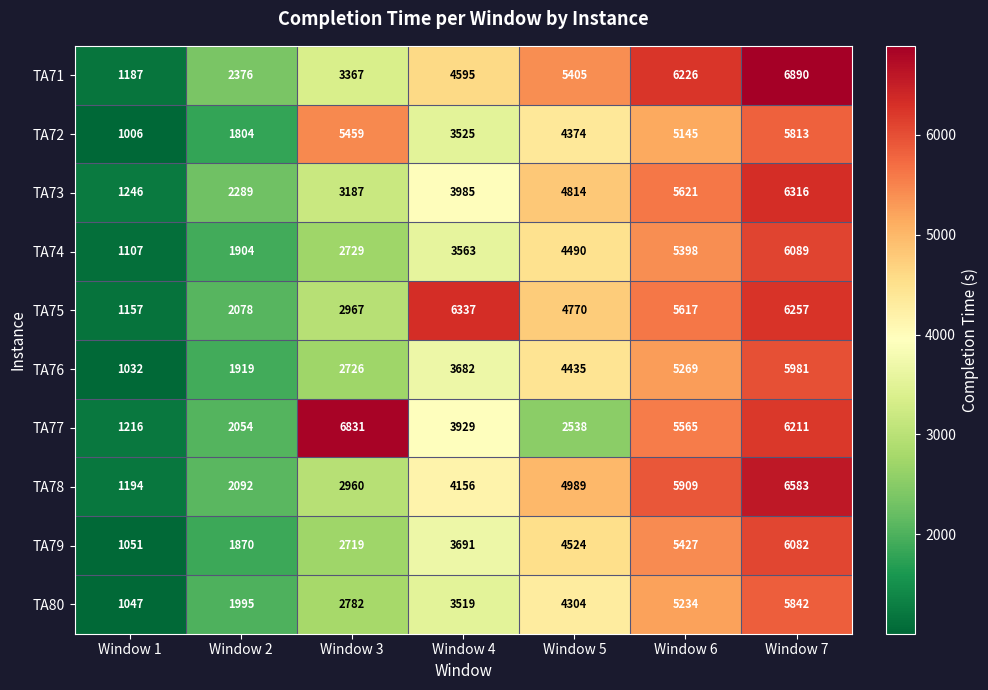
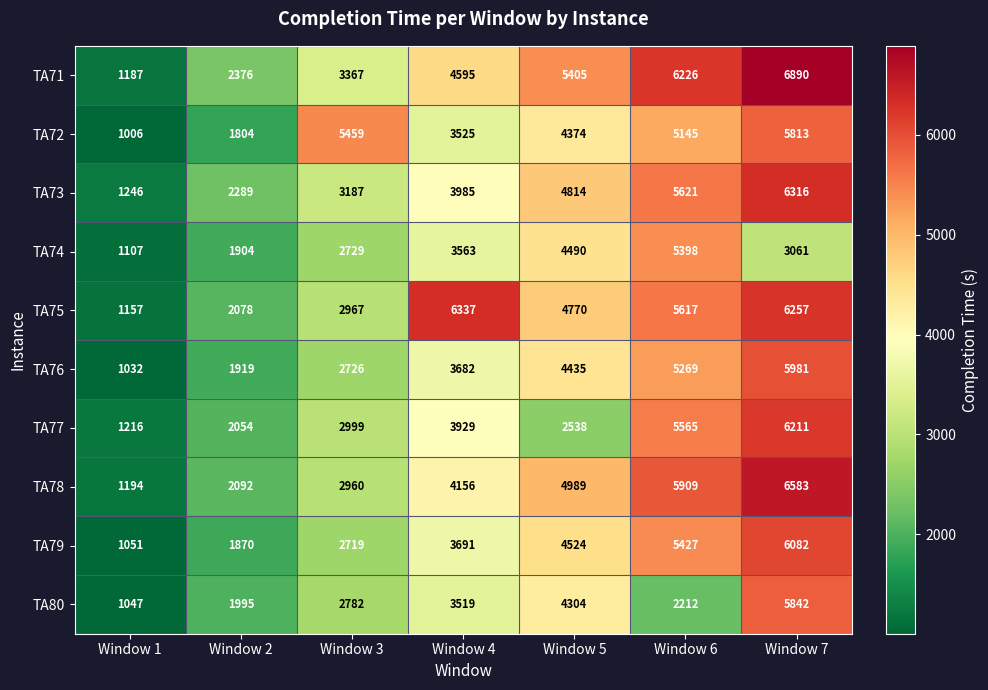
  {
    "TA71": {
      "Window 1": 1187,
      "Window 2": 2376,
      "Window 3": 3367,
      "Window 4": 4595,
      "Window 5": 5405,
      "Window 6": 6226,
      "Window 7": 6890
    },
    "TA72": {
      "Window 1": 1006,
      "Window 2": 1804,
      "Window 3": 5459,
      "Window 4": 3525,
      "Window 5": 4374,
      "Window 6": 5145,
      "Window 7": 5813
    },
    "TA73": {
      "Window 1": 1246,
      "Window 2": 2289,
      "Window 3": 3187,
      "Window 4": 3985,
      "Window 5": 4814,
      "Window 6": 5621,
      "Window 7": 6316
    },
    "TA74": {
      "Window 1": 1107,
      "Window 2": 1904,
      "Window 3": 2729,
      "Window 4": 3563,
      "Window 5": 4490,
      "Window 6": 5398,
-     "Window 7": 6089
+     "Window 7": 3061
    },
    "TA75": {
      "Window 1": 1157,
      "Window 2": 2078,
      "Window 3": 2967,
      "Window 4": 6337,
      "Window 5": 4770,
      "Window 6": 5617,
      "Window 7": 6257
    },
    "TA76": {
      "Window 1": 1032,
      "Window 2": 1919,
      "Window 3": 2726,
      "Window 4": 3682,
      "Window 5": 4435,
      "Window 6": 5269,
      "Window 7": 5981
    },
    "TA77": {
      "Window 1": 1216,
      "Window 2": 2054,
-     "Window 3": 6831,
+     "Window 3": 2999,
      "Window 4": 3929,
      "Window 5": 2538,
      "Window 6": 5565,
      "Window 7": 6211
    },
    "TA78": {
      "Window 1": 1194,
      "Window 2": 2092,
      "Window 3": 2960,
      "Window 4": 4156,
      "Window 5": 4989,
      "Window 6": 5909,
      "Window 7": 6583
    },
    "TA79": {
      "Window 1": 1051,
      "Window 2": 1870,
      "Window 3": 2719,
      "Window 4": 3691,
      "Window 5": 4524,
      "Window 6": 5427,
      "Window 7": 6082
    },
    "TA80": {
      "Window 1": 1047,
      "Window 2": 1995,
      "Window 3": 2782,
      "Window 4": 3519,
      "Window 5": 4304,
-     "Window 6": 5234,
+     "Window 6": 2212,
      "Window 7": 5842
    }
  }
